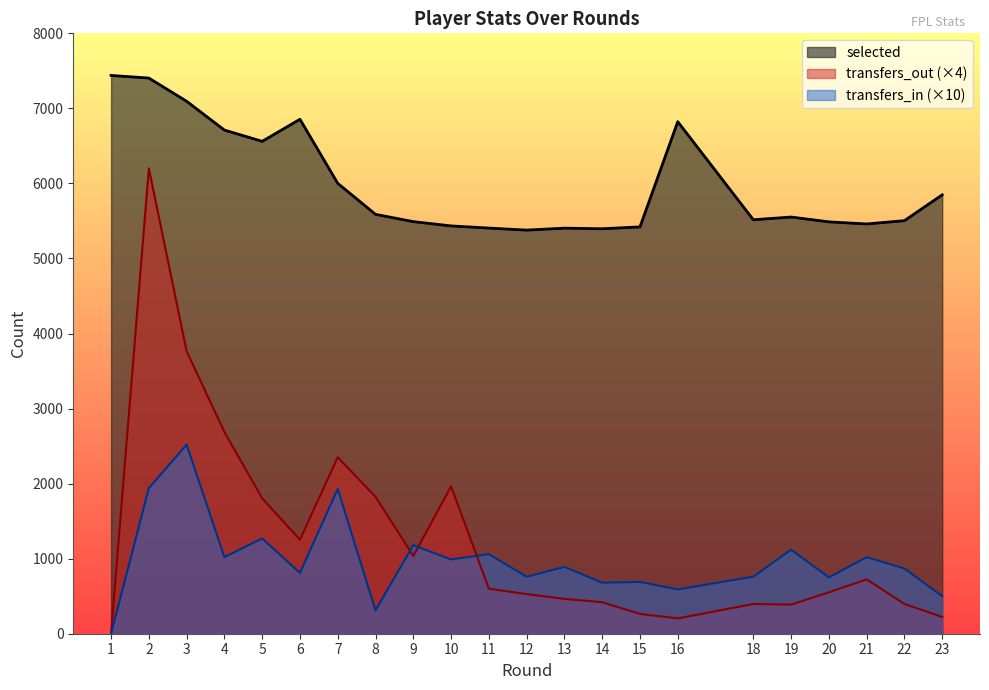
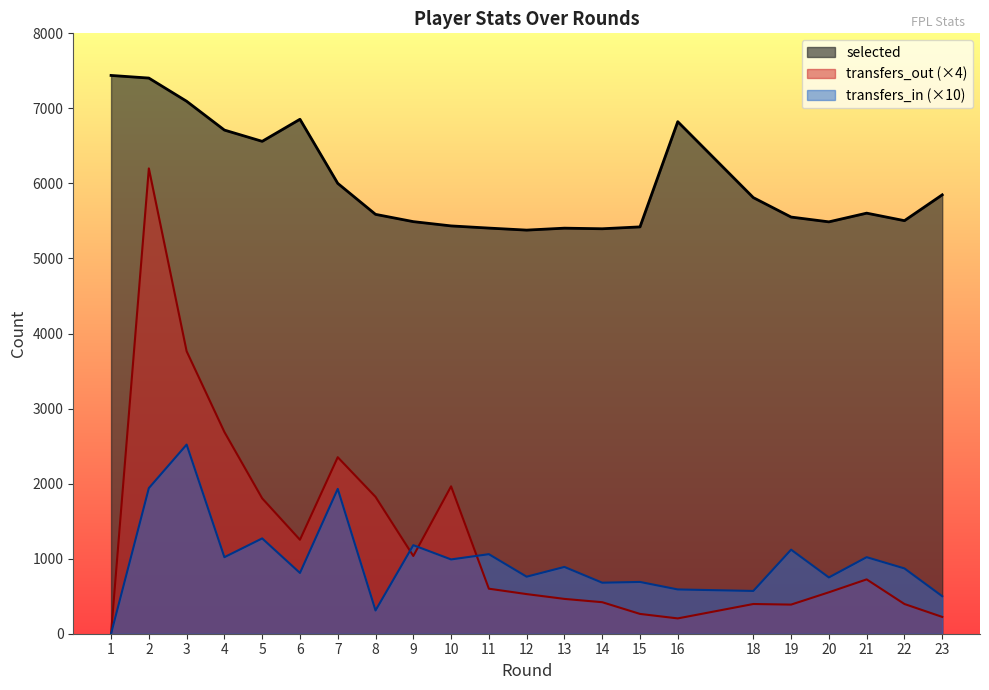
  {
    "selected": {
      "1": 7400,
      "2": 7400,
      "3": 7100,
      "4": 6700,
      "5": 6600,
      "6": 6900,
      "7": 6000,
      "8": 5600,
      "9": 5500,
      "10": 5400,
      "11": 5400,
      "12": 5400,
      "13": 5400,
      "14": 5400,
      "15": 5400,
      "16": 6800,
-     "18": 5500,
+     "18": 5800,
      "19": 5600,
      "20": 5500,
-     "21": 5500,
+     "21": 5600,
      "22": 5500,
      "23": 5800
    },
    "transfers_out (×4)": {
      "2": 6200,
      "3": 3800,
      "4": 2700,
      "5": 1800,
      "6": 1300,
      "7": 2400,
      "8": 1800,
      "9": 1000,
      "10": 2000,
      "11": 600,
      "12": 500,
      "13": 500,
      "14": 400,
      "15": 300,
      "16": 200,
      "18": 400,
      "19": 400,
      "20": 600,
      "21": 700,
      "22": 400,
      "23": 200
    },
    "transfers_in (×10)": {
      "2": 1900,
      "3": 2500,
      "4": 1000,
      "5": 1300,
      "6": 800,
      "7": 1900,
      "8": 300,
      "9": 1200,
      "10": 1000,
      "11": 1100,
      "12": 800,
      "13": 900,
      "14": 700,
      "15": 700,
      "16": 600,
-     "18": 800,
+     "18": 600,
      "19": 1100,
      "20": 800,
      "21": 1000,
      "22": 900,
      "23": 500
    }
  }
